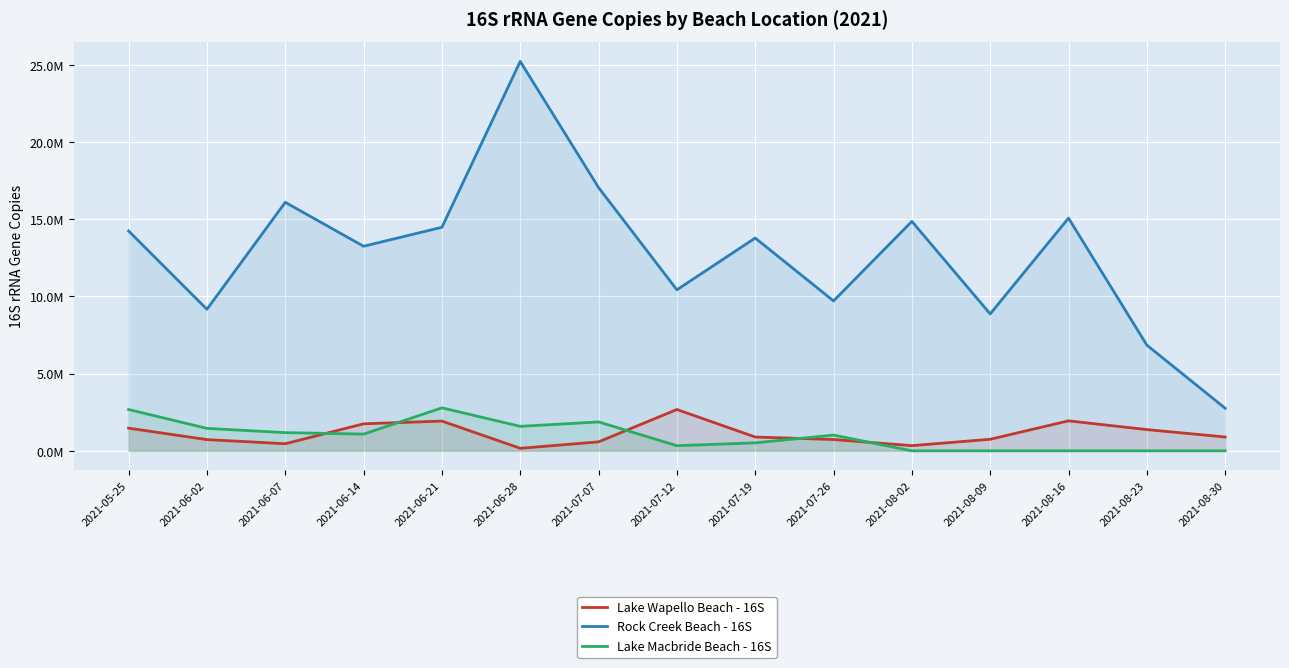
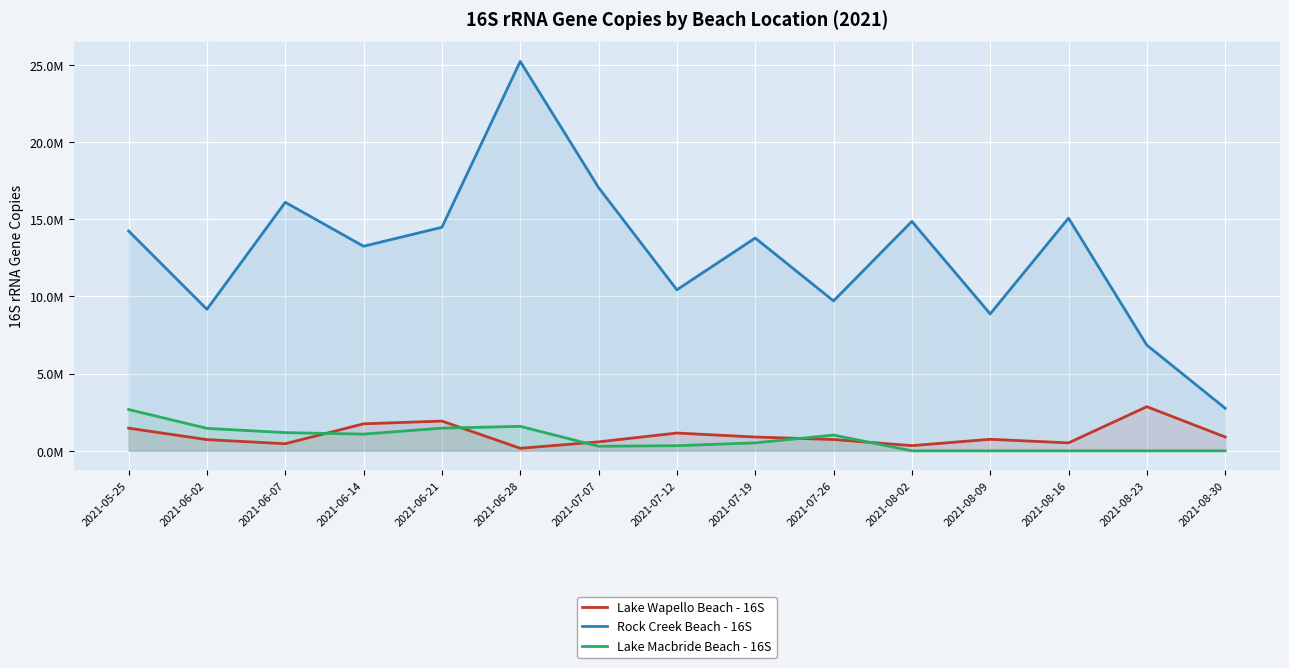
  {
    "Lake Wapello Beach - 16S": {
      "2021-05-25": 1500000,
      "2021-06-02": 700000,
      "2021-06-07": 500000,
      "2021-06-14": 1800000,
      "2021-06-21": 1900000,
      "2021-06-28": 200000,
      "2021-07-07": 600000,
-     "2021-07-12": 2700000,
+     "2021-07-12": 1200000,
      "2021-07-19": 900000,
      "2021-07-26": 700000,
      "2021-08-02": 300000,
      "2021-08-09": 700000,
-     "2021-08-16": 1900000,
-     "2021-08-23": 1400000,
+     "2021-08-16": 500000,
+     "2021-08-23": 2900000,
      "2021-08-30": 900000
    },
    "Rock Creek Beach - 16S": {
      "2021-05-25": 14200000,
      "2021-06-02": 9200000,
      "2021-06-07": 16100000,
      "2021-06-14": 13300000,
      "2021-06-21": 14500000,
      "2021-06-28": 25200000,
      "2021-07-07": 17100000,
      "2021-07-12": 10400000,
      "2021-07-19": 13800000,
      "2021-07-26": 9700000,
      "2021-08-02": 14900000,
      "2021-08-09": 8900000,
      "2021-08-16": 15100000,
      "2021-08-23": 6800000,
      "2021-08-30": 2800000
    },
    "Lake Macbride Beach - 16S": {
      "2021-05-25": 2700000,
      "2021-06-02": 1500000,
      "2021-06-07": 1200000,
      "2021-06-14": 1100000,
-     "2021-06-21": 2800000,
+     "2021-06-21": 1500000,
      "2021-06-28": 1600000,
-     "2021-07-07": 1900000,
+     "2021-07-07": 300000,
      "2021-07-12": 300000,
      "2021-07-19": 500000,
      "2021-07-26": 1000000,
      "2021-08-02": 0,
      "2021-08-09": 0,
      "2021-08-16": 0,
      "2021-08-23": 0,
      "2021-08-30": 0
    }
  }
